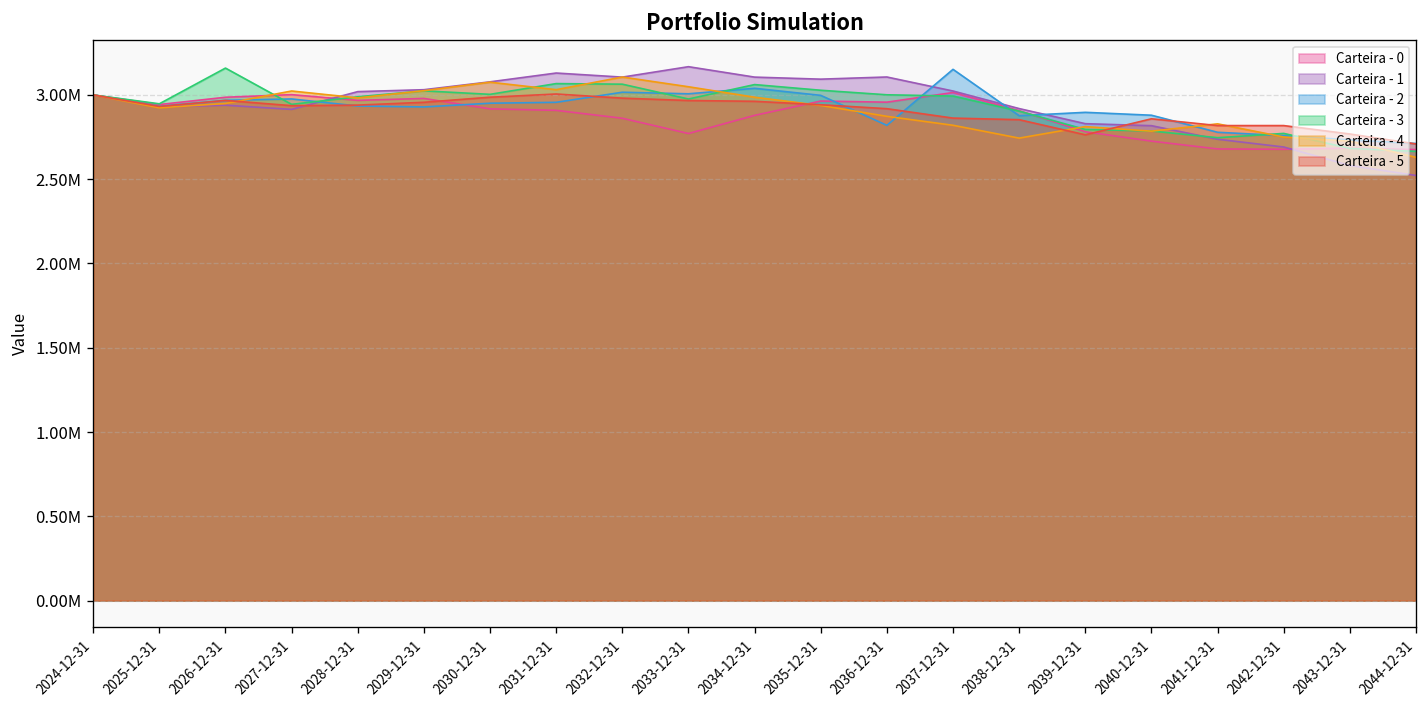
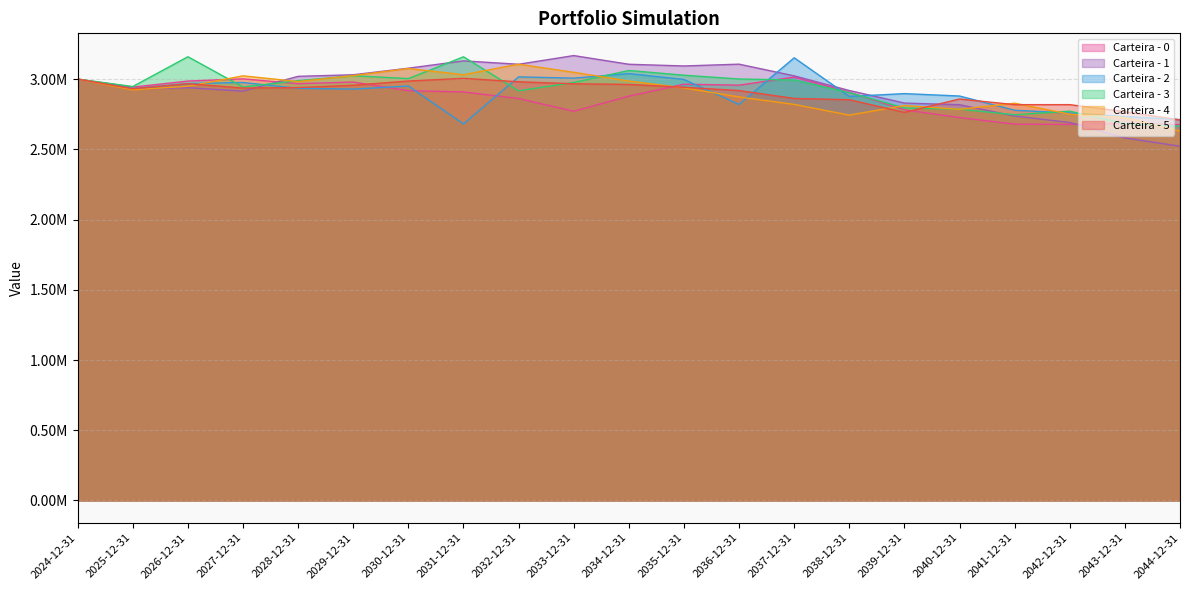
  {
    "Carteira - 2": {
      "2027-12-31": 2980000,
      "2029-12-31": 2930000,
      "2030-12-31": 2950000,
-     "2031-12-31": 2960000,
+     "2031-12-31": 2680000,
      "2032-12-31": 3020000,
      "2033-12-31": 3010000,
      "2034-12-31": 3040000,
      "2035-12-31": 3000000,
      "2036-12-31": 2820000,
      "2037-12-31": 3150000,
      "2038-12-31": 2880000,
      "2039-12-31": 2900000,
      "2040-12-31": 2880000,
      "2041-12-31": 2780000
    },
    "Carteira - 3": {
      "2026-12-31": 3160000,
-     "2031-12-31": 3070000,
-     "2032-12-31": 3060000,
+     "2031-12-31": 3160000,
+     "2032-12-31": 2920000,
      "2034-12-31": 3060000,
      "2035-12-31": 3030000,
      "2036-12-31": 3000000,
      "2037-12-31": 2990000
    }
  }
